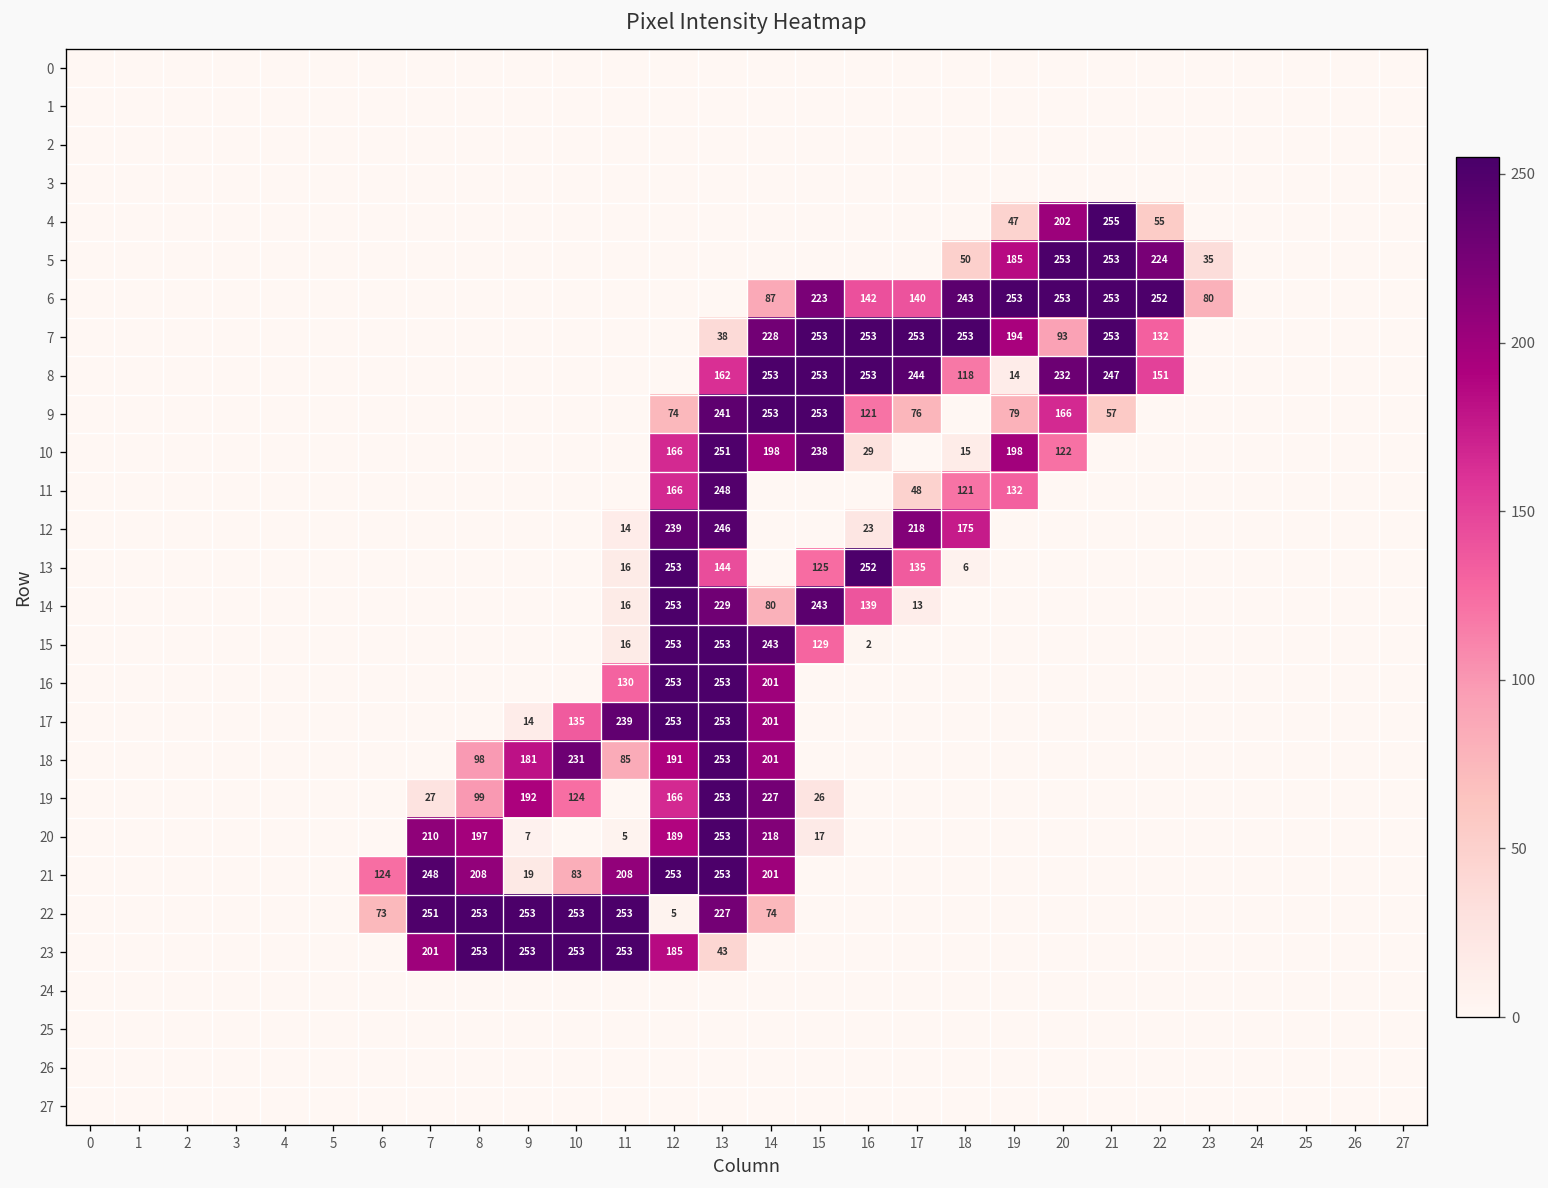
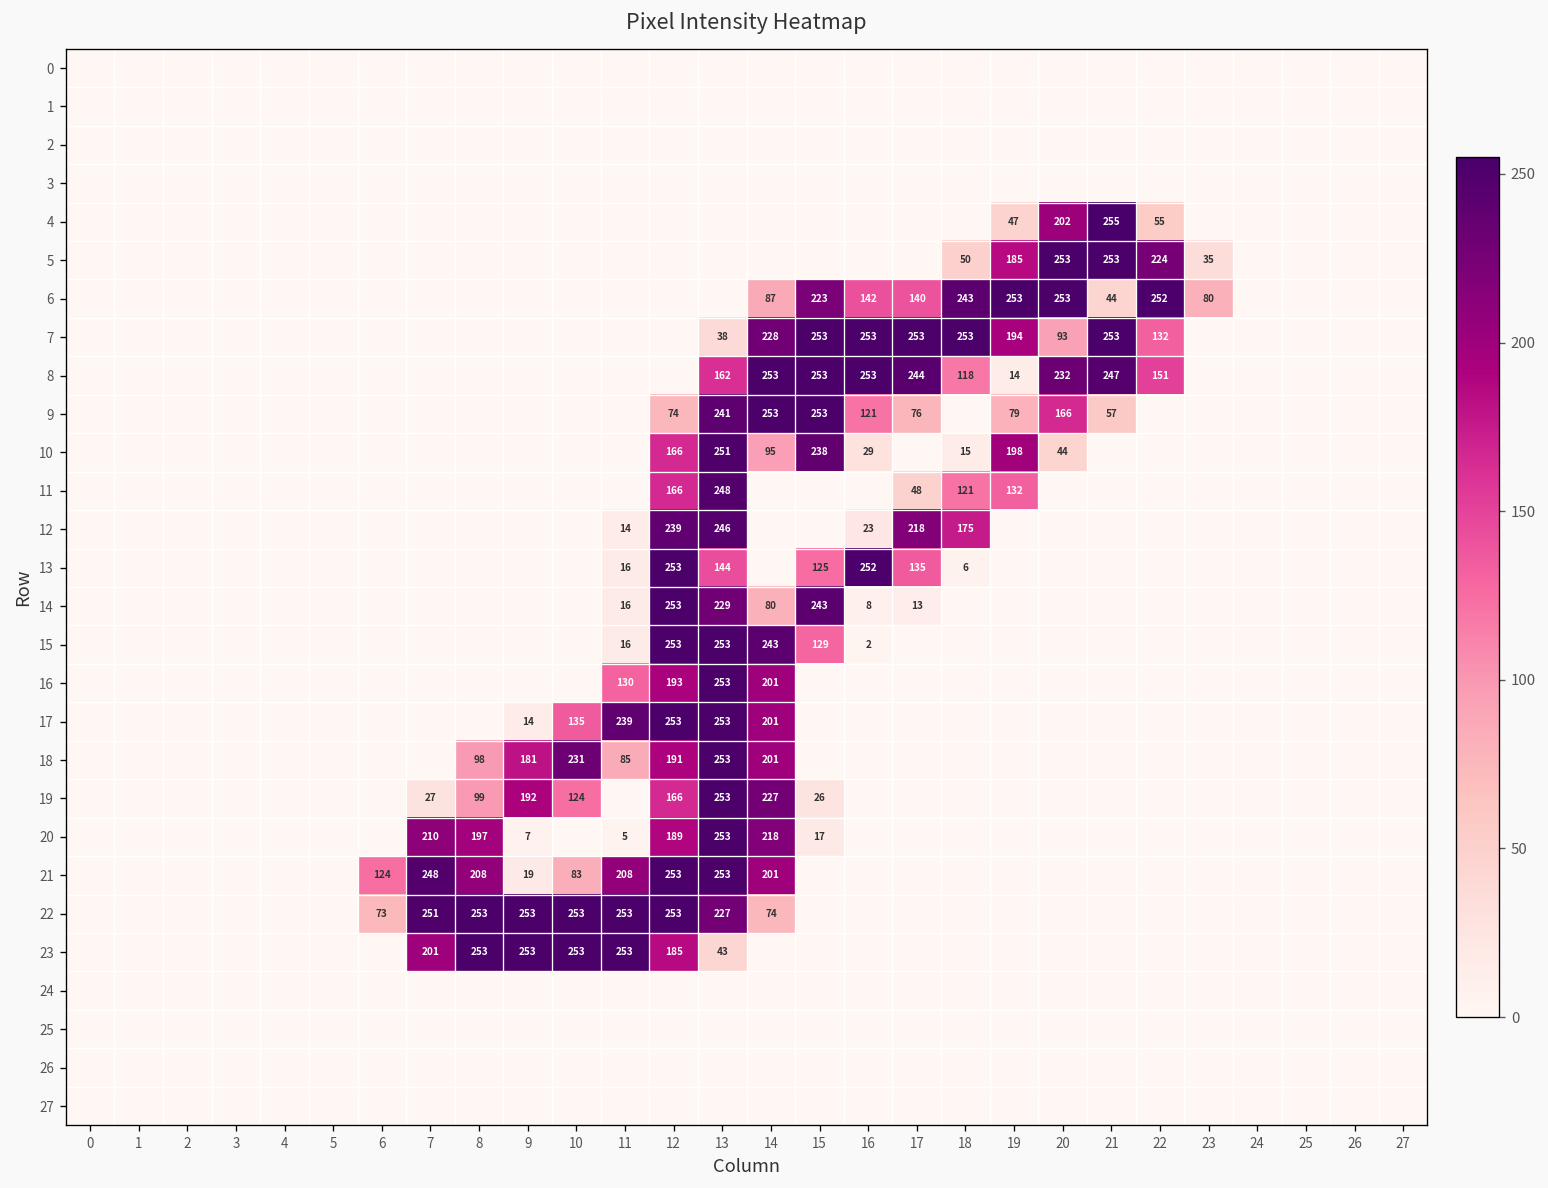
  {
    "4": {
      "19": 47,
      "20": 202,
      "21": 255,
      "22": 55
    },
    "5": {
      "18": 50,
      "19": 185,
      "20": 253,
      "21": 253,
      "22": 224,
      "23": 35
    },
    "6": {
      "14": 87,
      "15": 223,
      "16": 142,
      "17": 140,
      "18": 243,
      "19": 253,
      "20": 253,
-     "21": 253,
+     "21": 44,
      "22": 252,
      "23": 80
    },
    "7": {
      "13": 38,
      "14": 228,
      "15": 253,
      "16": 253,
      "17": 253,
      "18": 253,
      "19": 194,
      "20": 93,
      "21": 253,
      "22": 132
    },
    "8": {
      "13": 162,
      "14": 253,
      "15": 253,
      "16": 253,
      "17": 244,
      "18": 118,
      "19": 14,
      "20": 232,
      "21": 247,
      "22": 151
    },
    "9": {
      "12": 74,
      "13": 241,
      "14": 253,
      "15": 253,
      "16": 121,
      "17": 76,
      "19": 79,
      "20": 166,
      "21": 57
    },
    "10": {
      "12": 166,
      "13": 251,
-     "14": 198,
+     "14": 95,
      "15": 238,
      "16": 29,
      "18": 15,
      "19": 198,
-     "20": 122
+     "20": 44
    },
    "11": {
      "12": 166,
      "13": 248,
      "17": 48,
      "18": 121,
      "19": 132
    },
    "12": {
      "11": 14,
      "12": 239,
      "13": 246,
      "16": 23,
      "17": 218,
      "18": 175
    },
    "13": {
      "11": 16,
      "12": 253,
      "13": 144,
      "15": 125,
      "16": 252,
      "17": 135,
      "18": 6
    },
    "14": {
      "11": 16,
      "12": 253,
      "13": 229,
      "14": 80,
      "15": 243,
-     "16": 139,
+     "16": 8,
      "17": 13
    },
    "15": {
      "11": 16,
      "12": 253,
      "13": 253,
      "14": 243,
      "15": 129,
      "16": 2
    },
    "16": {
      "11": 130,
-     "12": 253,
+     "12": 193,
      "13": 253,
      "14": 201
    },
    "17": {
      "9": 14,
      "10": 135,
      "11": 239,
      "12": 253,
      "13": 253,
      "14": 201
    },
    "18": {
      "8": 98,
      "9": 181,
      "10": 231,
      "11": 85,
      "12": 191,
      "13": 253,
      "14": 201
    },
    "19": {
      "7": 27,
      "8": 99,
      "9": 192,
      "10": 124,
      "12": 166,
      "13": 253,
      "14": 227,
      "15": 26
    },
    "20": {
      "7": 210,
      "8": 197,
      "9": 7,
      "11": 5,
      "12": 189,
      "13": 253,
      "14": 218,
      "15": 17
    },
    "21": {
      "6": 124,
      "7": 248,
      "8": 208,
      "9": 19,
      "10": 83,
      "11": 208,
      "12": 253,
      "13": 253,
      "14": 201
    },
    "22": {
      "6": 73,
      "7": 251,
      "8": 253,
      "9": 253,
      "10": 253,
      "11": 253,
-     "12": 5,
+     "12": 253,
      "13": 227,
      "14": 74
    },
    "23": {
      "7": 201,
      "8": 253,
      "9": 253,
      "10": 253,
      "11": 253,
      "12": 185,
      "13": 43
    }
  }
